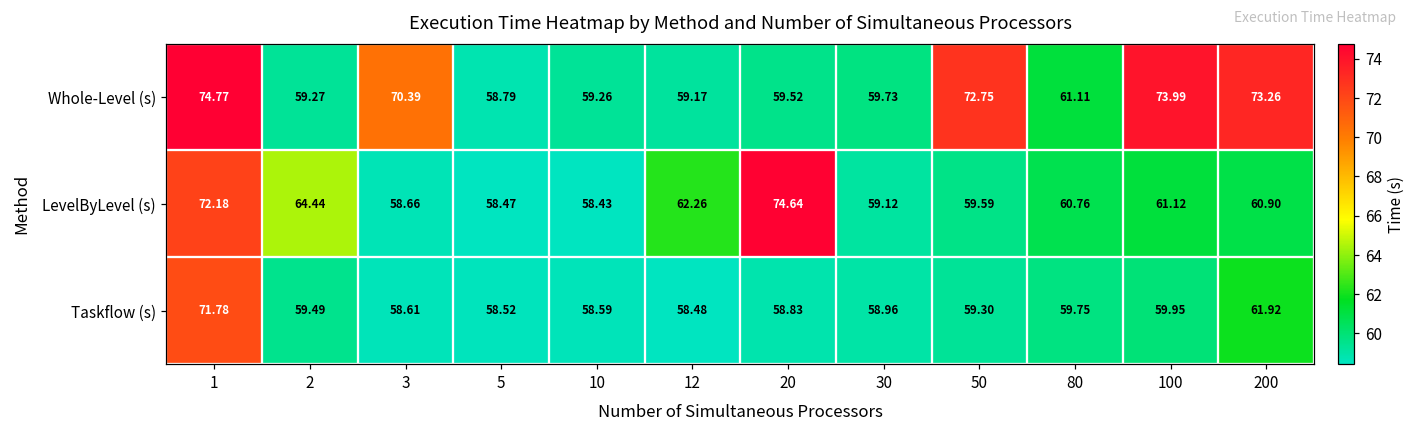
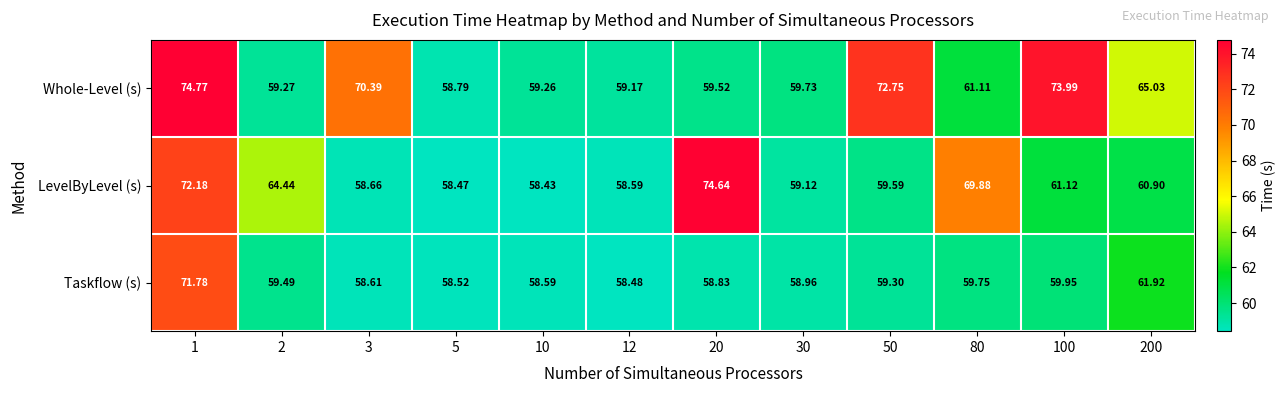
  {
    "Whole-Level (s)": {
      "1": 74.77,
      "2": 59.27,
      "3": 70.39,
      "5": 58.79,
      "10": 59.26,
      "12": 59.17,
      "20": 59.52,
      "30": 59.73,
      "50": 72.75,
      "80": 61.11,
      "100": 73.99,
-     "200": 73.26
+     "200": 65.03
    },
    "LevelByLevel (s)": {
      "1": 72.18,
      "2": 64.44,
      "3": 58.66,
      "5": 58.47,
      "10": 58.43,
-     "12": 62.26,
+     "12": 58.59,
      "20": 74.64,
      "30": 59.12,
      "50": 59.59,
-     "80": 60.76,
+     "80": 69.88,
      "100": 61.12,
      "200": 60.90
    },
    "Taskflow (s)": {
      "1": 71.78,
      "2": 59.49,
      "3": 58.61,
      "5": 58.52,
      "10": 58.59,
      "12": 58.48,
      "20": 58.83,
      "30": 58.96,
      "50": 59.30,
      "80": 59.75,
      "100": 59.95,
      "200": 61.92
    }
  }
